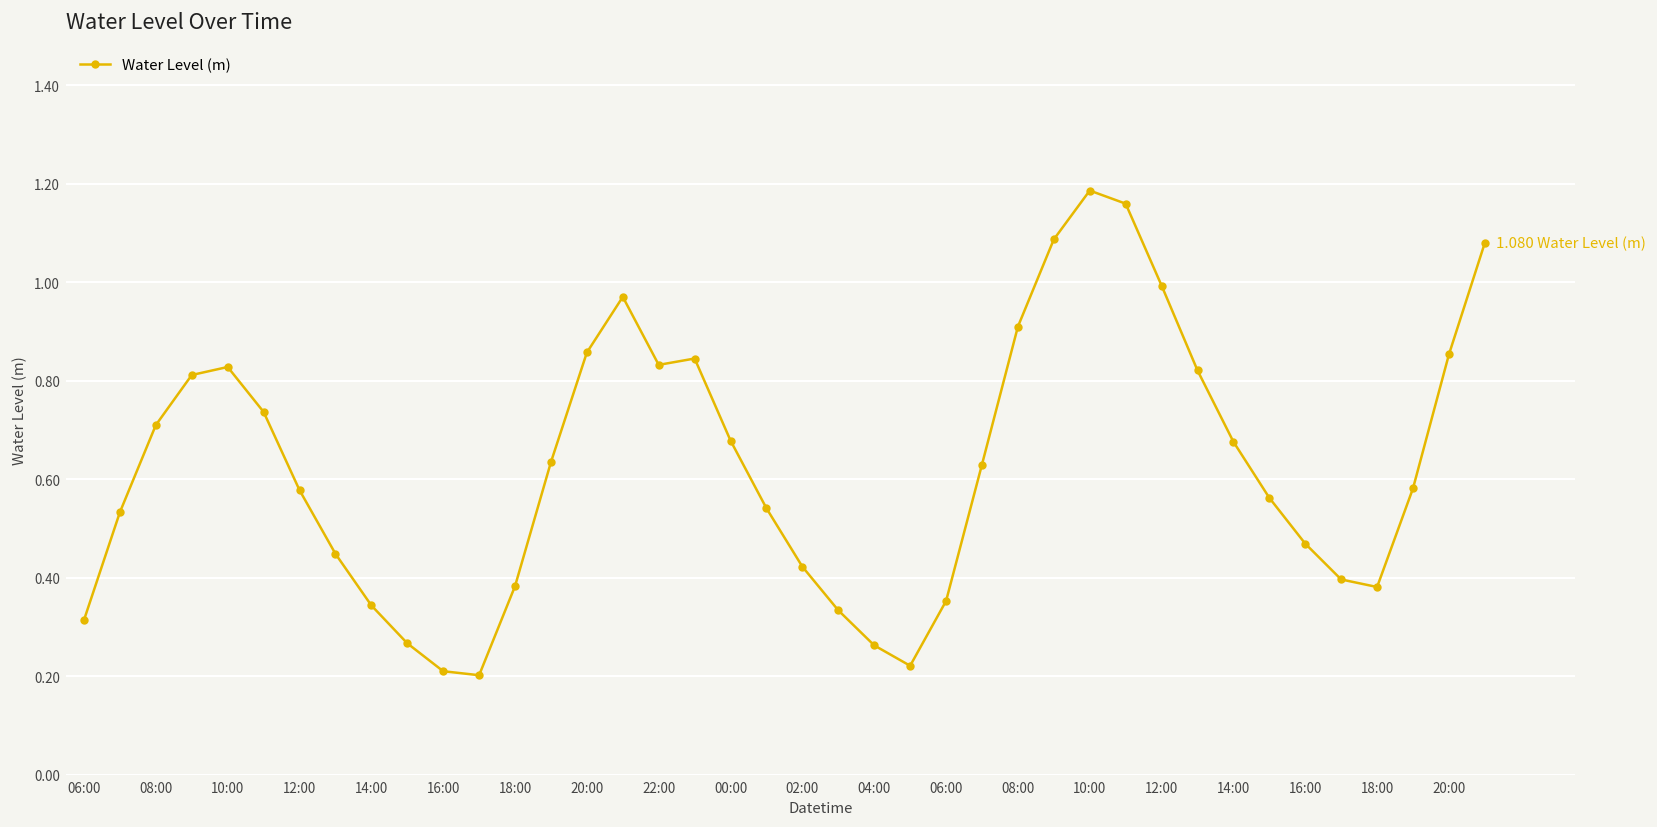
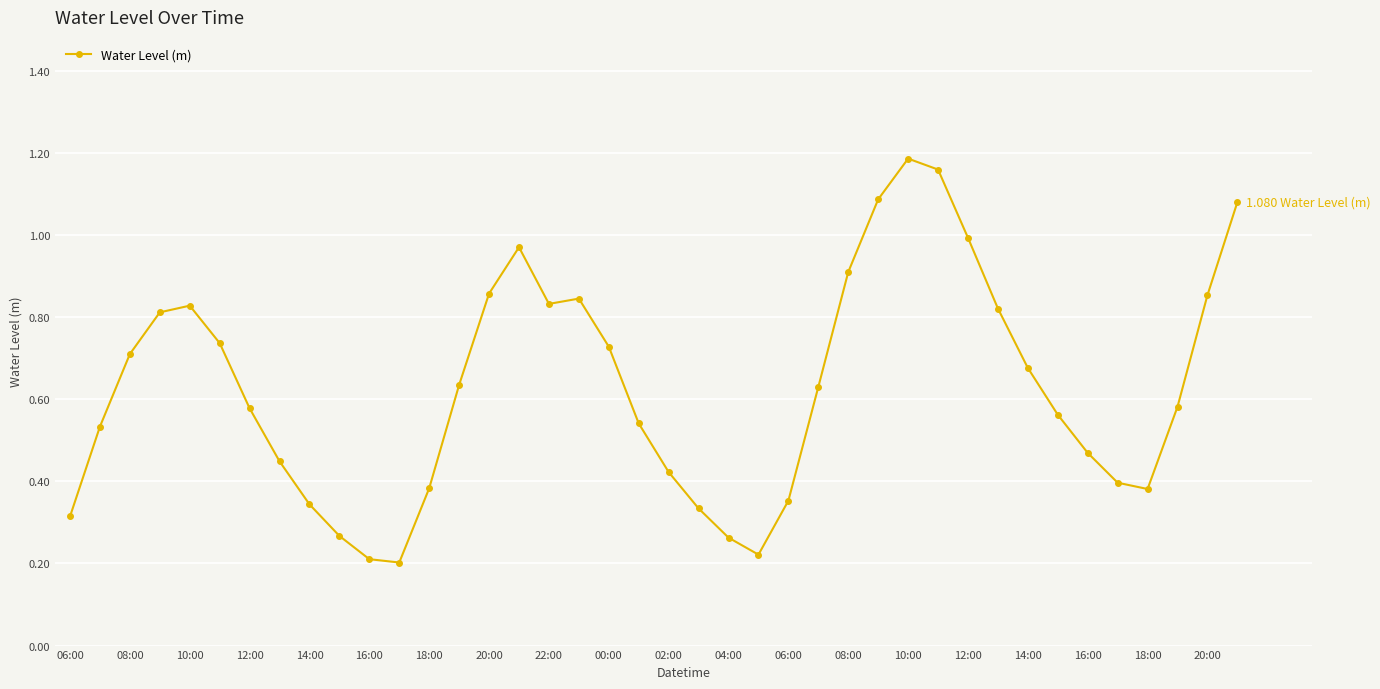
  {
    "22:00": 0.83,
-   "00:00": 0.68,
+   "00:00": 0.73,
    "02:00": 0.42,
    "04:00": 0.26
  }
